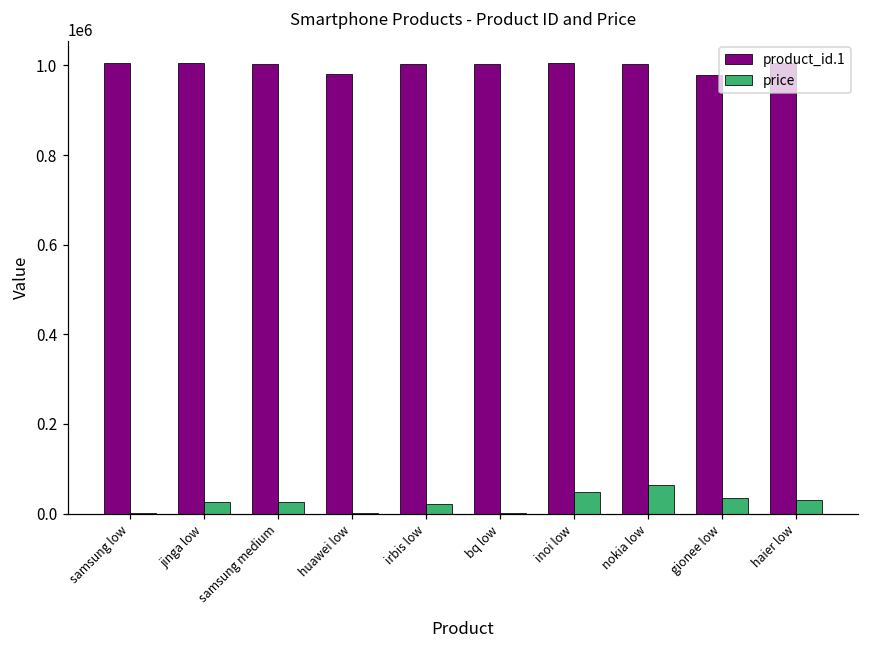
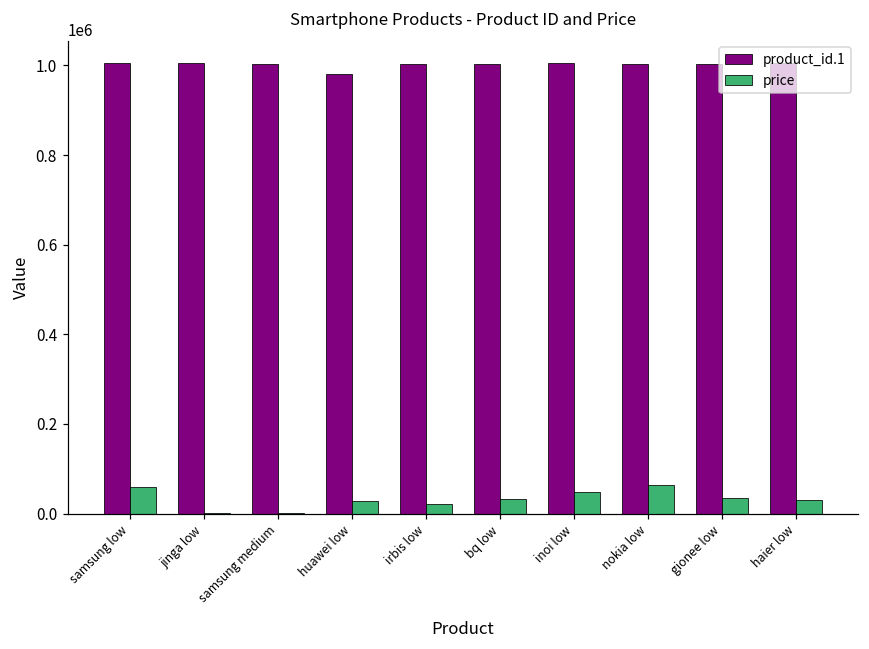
  {
    "product_id.1": {
      "samsung low": 1000000,
      "jinga low": 1010000,
      "samsung medium": 1000000,
      "huawei low": 980000,
      "irbis low": 1000000,
      "bq low": 1000000,
      "inoi low": 1010000,
      "nokia low": 1000000,
-     "gionee low": 980000
+     "gionee low": 1000000
    },
    "price": {
-     "samsung low": 0,
-     "jinga low": 30000,
-     "samsung medium": 20000,
-     "huawei low": 0,
+     "samsung low": 60000,
+     "jinga low": 0,
+     "samsung medium": 0,
+     "huawei low": 30000,
      "irbis low": 20000,
-     "bq low": 0,
+     "bq low": 30000,
      "inoi low": 50000,
      "nokia low": 60000,
      "gionee low": 30000,
      "haier low": 30000
    }
  }
